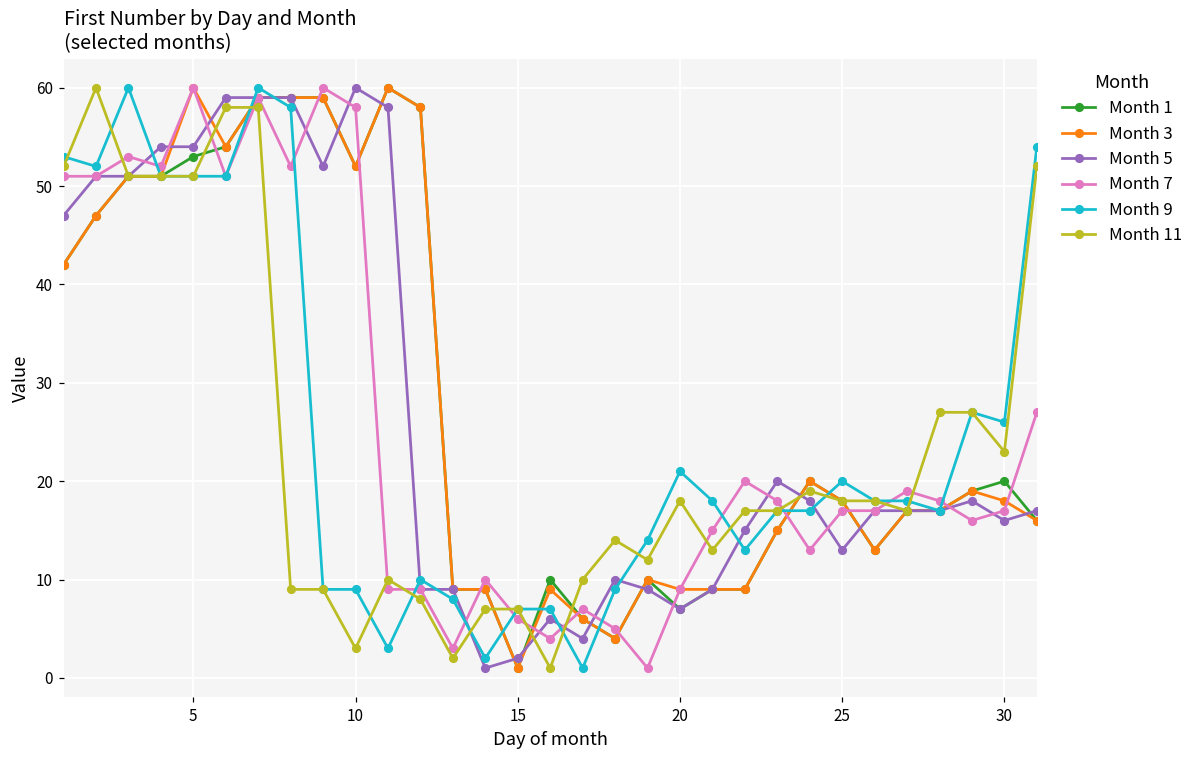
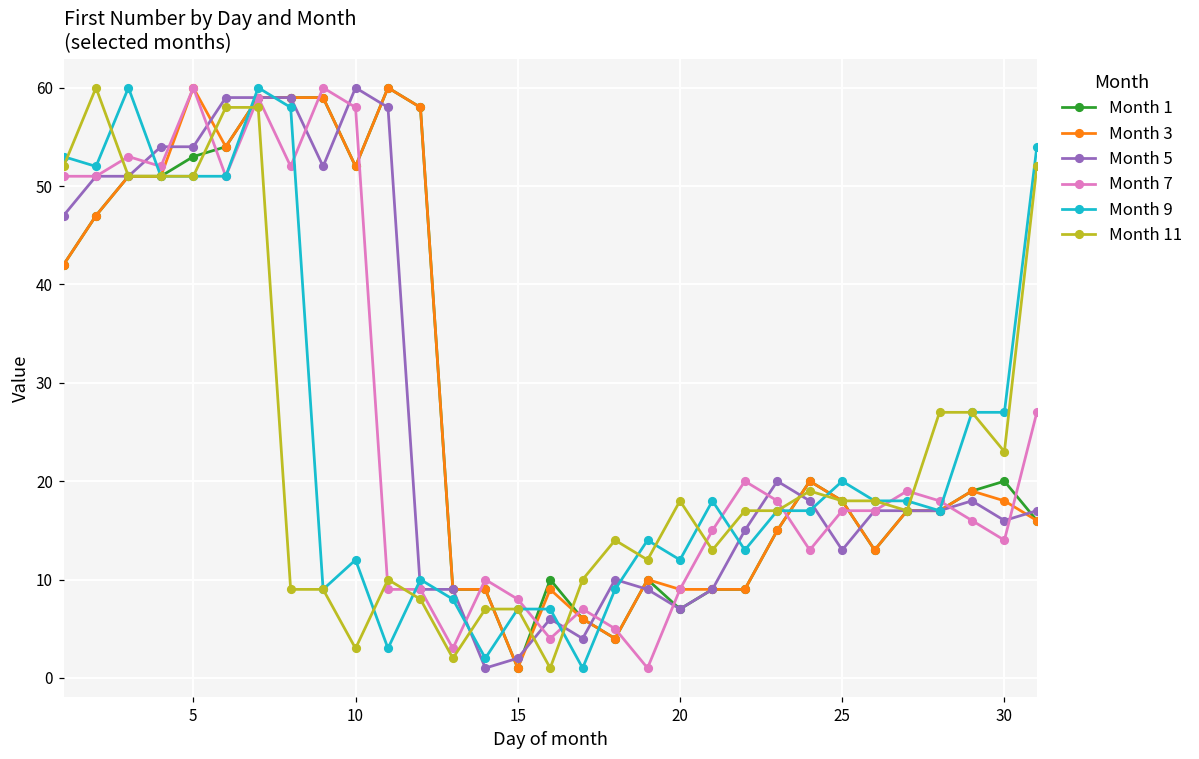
  {
    "Month 1": {
      "5": 53,
      "30": 20
    },
    "Month 3": {
      "30": 18
    },
    "Month 5": {
      "5": 54,
      "10": 60,
      "15": 2,
      "25": 13,
      "30": 16
    },
    "Month 7": {
      "10": 58,
-     "15": 6,
+     "15": 8,
      "25": 17,
-     "30": 17
+     "30": 14
    },
    "Month 9": {
-     "10": 9,
-     "20": 21,
+     "10": 12,
+     "20": 12,
      "25": 20,
-     "30": 26
+     "30": 27
    },
    "Month 11": {
      "10": 3,
      "20": 18,
      "30": 23
    }
  }
